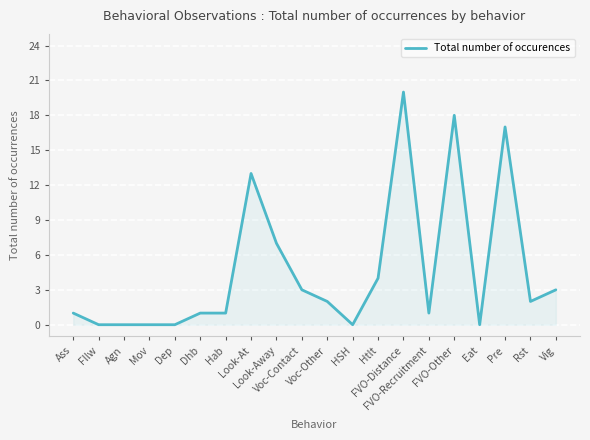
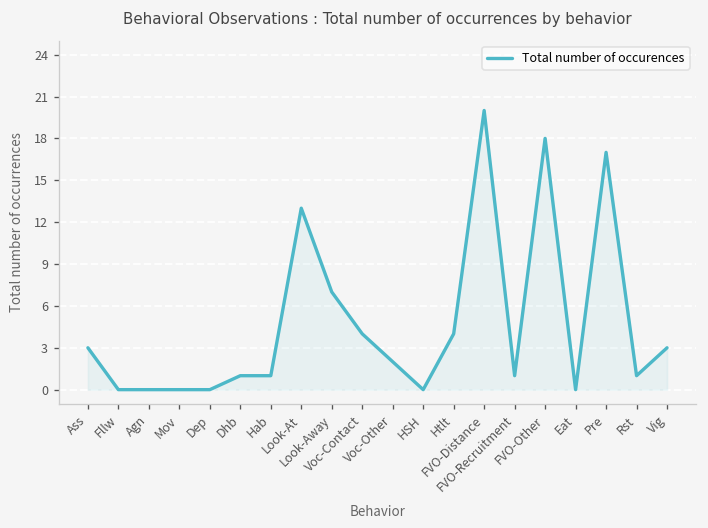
  {
-   "Ass": 1,
+   "Ass": 3,
    "Fllw": 0,
    "Agn": 0,
    "Mov": 0,
    "Dep": 0,
    "Dhb": 1,
    "Hab": 1,
    "Look-At": 13,
    "Look-Away": 7,
-   "Voc-Contact": 3,
+   "Voc-Contact": 4,
    "Voc-Other": 2,
    "HSH": 0,
    "Htlt": 4,
    "FVO-Distance": 20,
    "FVO-Recruitment": 1,
    "FVO-Other": 18,
    "Eat": 0,
    "Pre": 17,
-   "Rst": 2,
+   "Rst": 1,
    "Vig": 3
  }
